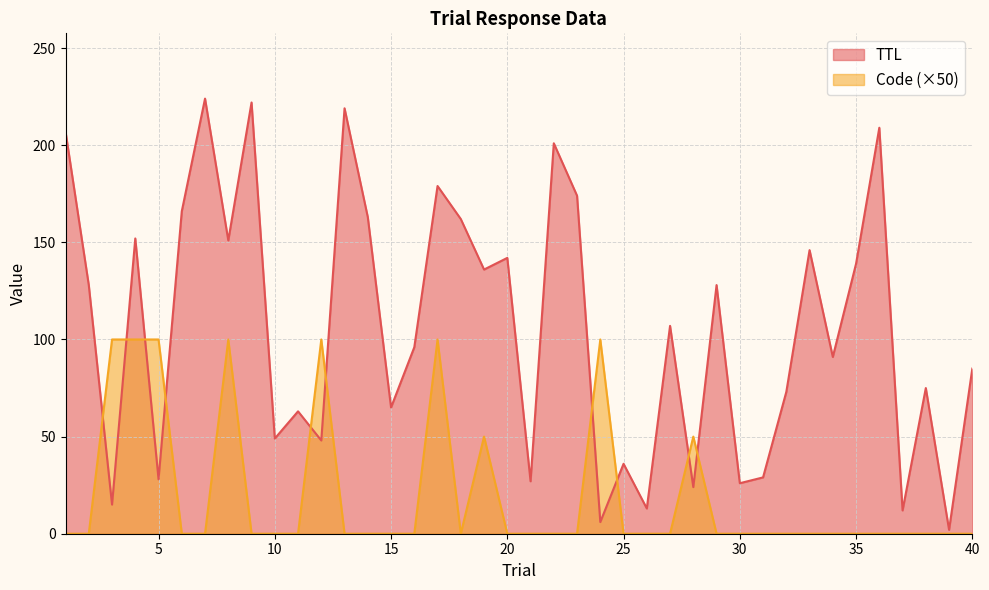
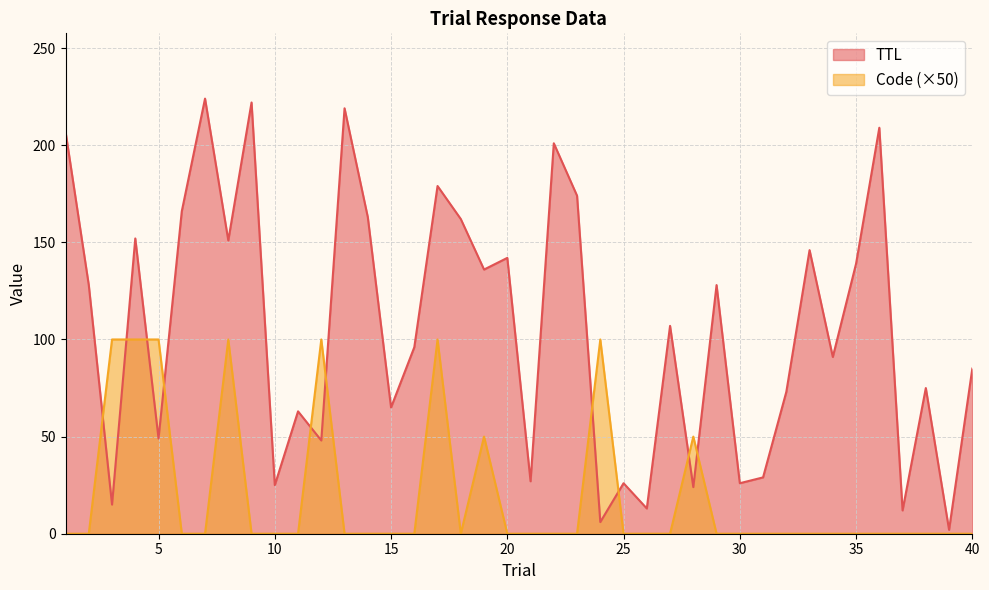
  {
    "TTL": {
-     "5": 28,
-     "10": 49,
+     "5": 49,
+     "10": 25,
      "15": 65,
      "20": 142,
-     "25": 36,
+     "25": 26,
      "30": 26,
      "35": 139,
      "40": 85
    },
    "Code (×50)": {
      "5": 100,
      "10": 0,
      "15": 0,
      "20": 0,
      "25": 0,
      "30": 0,
      "35": 0,
      "40": 0
    }
  }
